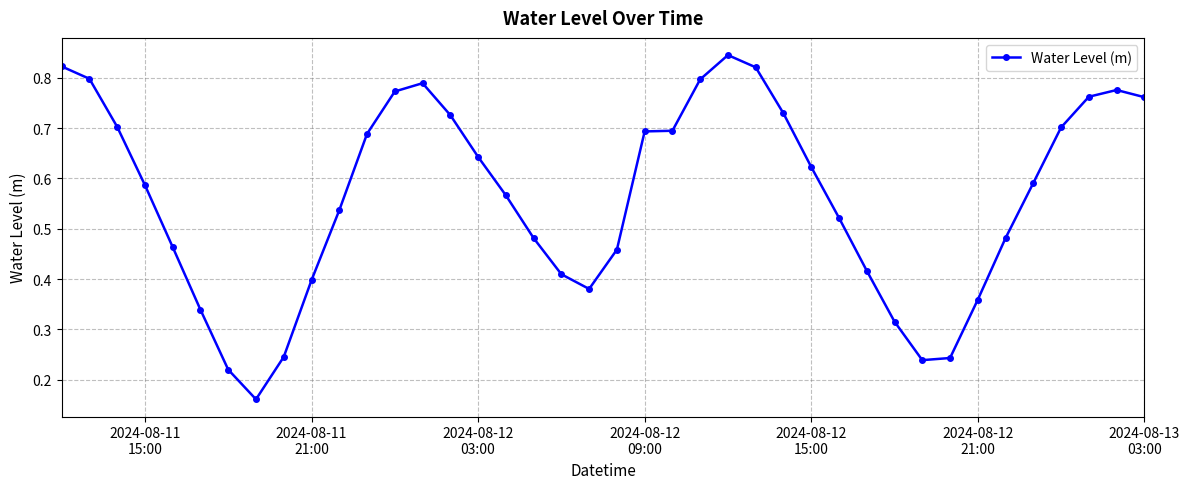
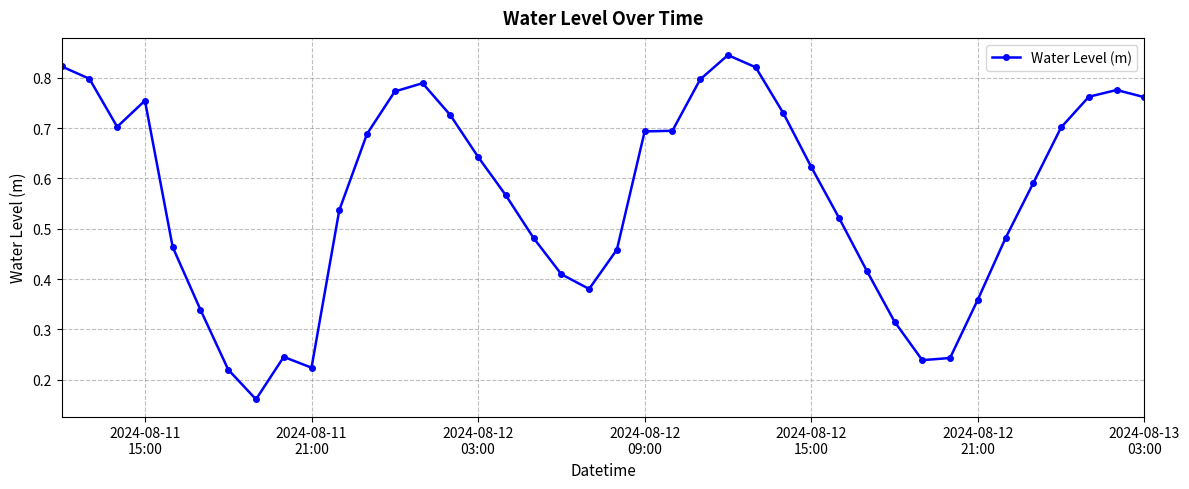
  {
-   "2024-08-11 15:00": 0.59,
-   "2024-08-11 21:00": 0.40,
+   "2024-08-11 15:00": 0.75,
+   "2024-08-11 21:00": 0.22,
    "2024-08-12 03:00": 0.64,
    "2024-08-12 09:00": 0.69,
    "2024-08-12 15:00": 0.62,
    "2024-08-12 21:00": 0.36,
    "2024-08-13 03:00": 0.76
  }
